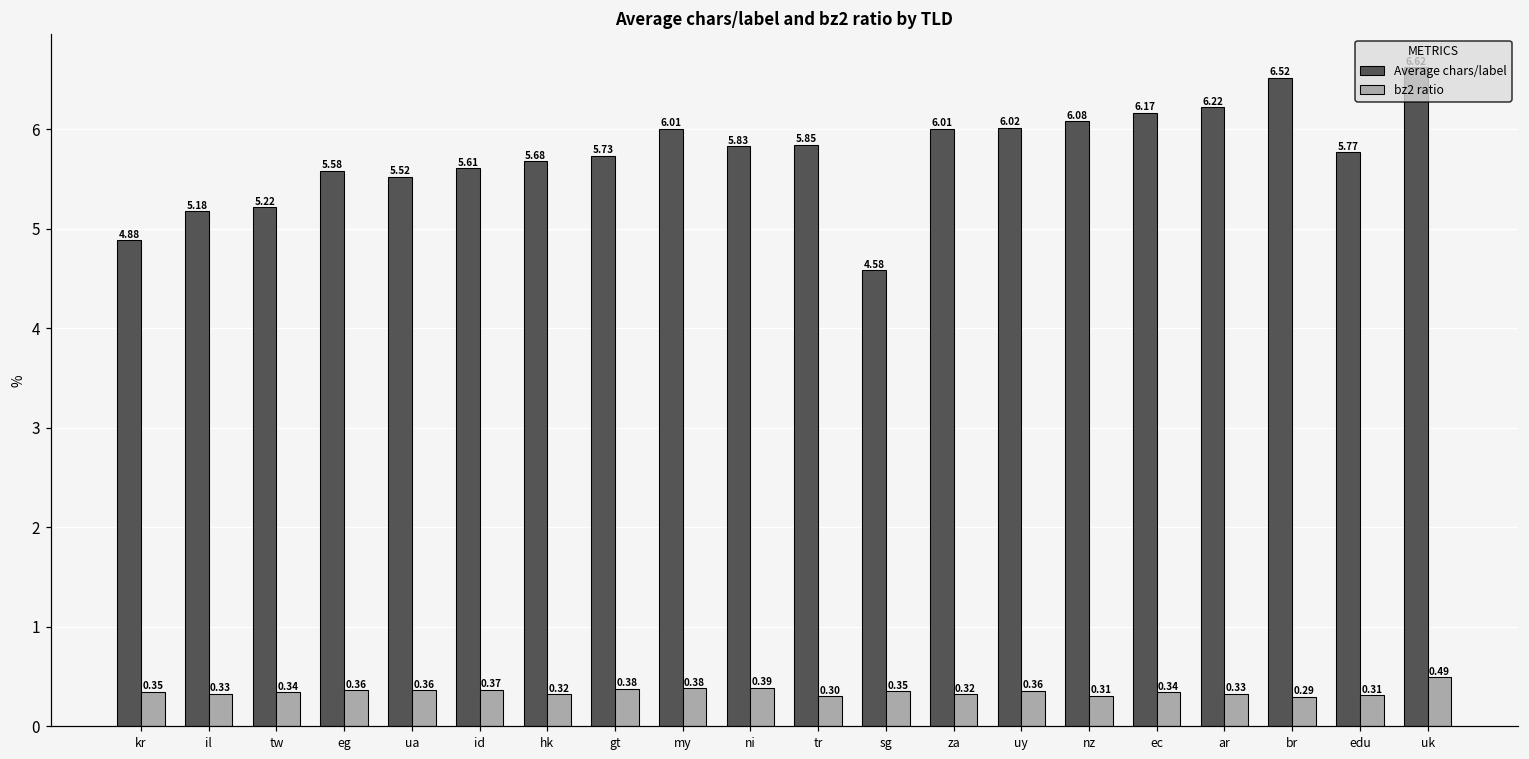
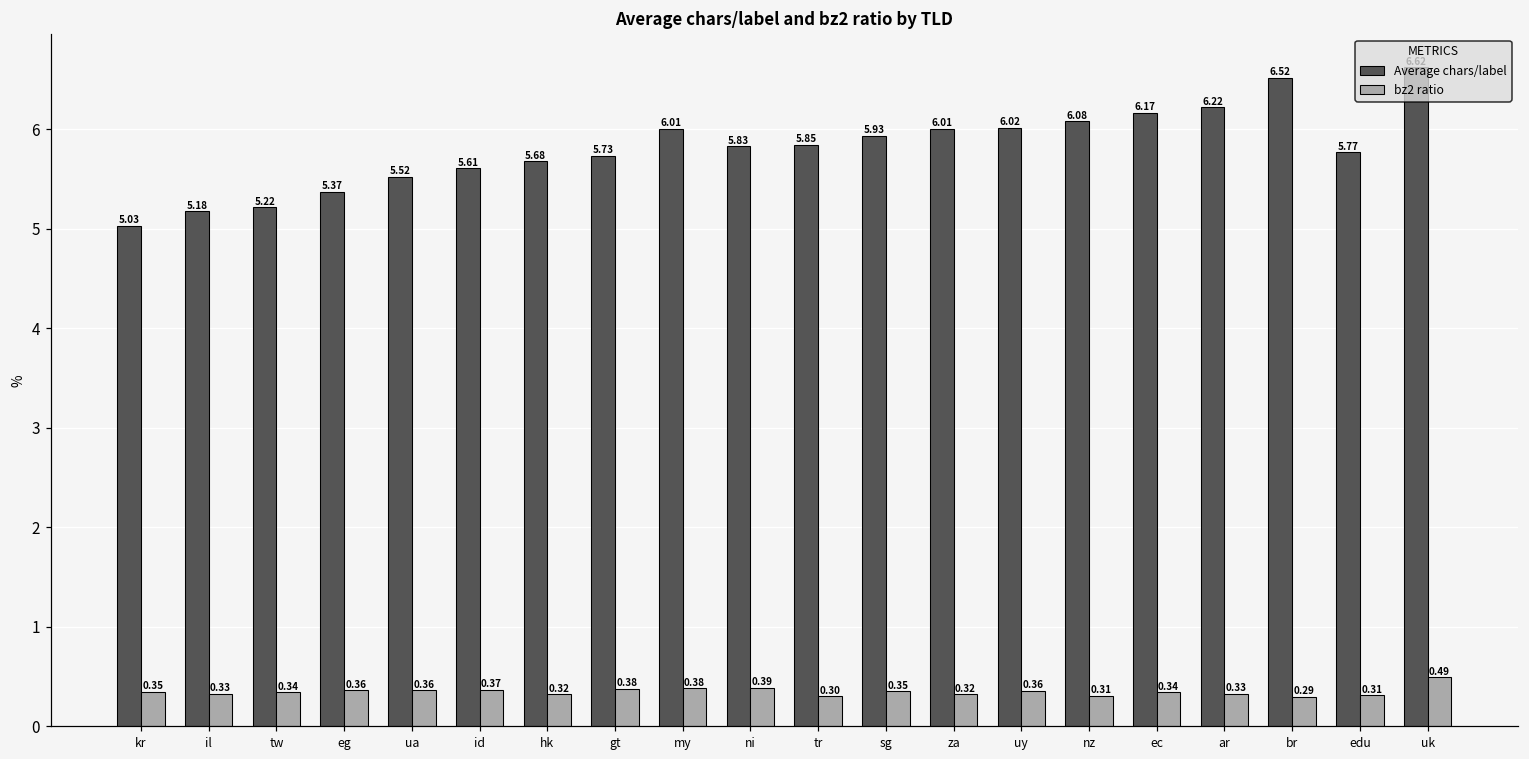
  {
    "Average chars/label": {
-     "kr": 4.88,
+     "kr": 5.03,
      "il": 5.18,
      "tw": 5.22,
-     "eg": 5.58,
+     "eg": 5.37,
      "ua": 5.52,
      "id": 5.61,
      "hk": 5.68,
      "gt": 5.73,
      "my": 6.01,
      "ni": 5.83,
      "tr": 5.85,
-     "sg": 4.58,
+     "sg": 5.93,
      "za": 6.01,
      "uy": 6.02,
      "nz": 6.08,
      "ec": 6.17,
      "ar": 6.22,
      "br": 6.52,
      "edu": 5.77
    },
    "bz2 ratio": {
      "kr": 0.35,
      "il": 0.33,
      "tw": 0.34,
      "eg": 0.36,
      "ua": 0.36,
      "id": 0.37,
      "hk": 0.32,
      "gt": 0.38,
      "my": 0.38,
      "ni": 0.39,
      "tr": 0.30,
      "sg": 0.35,
      "za": 0.32,
      "uy": 0.36,
      "nz": 0.31,
      "ec": 0.34,
      "ar": 0.33,
      "br": 0.29,
      "edu": 0.31,
      "uk": 0.49
    }
  }
